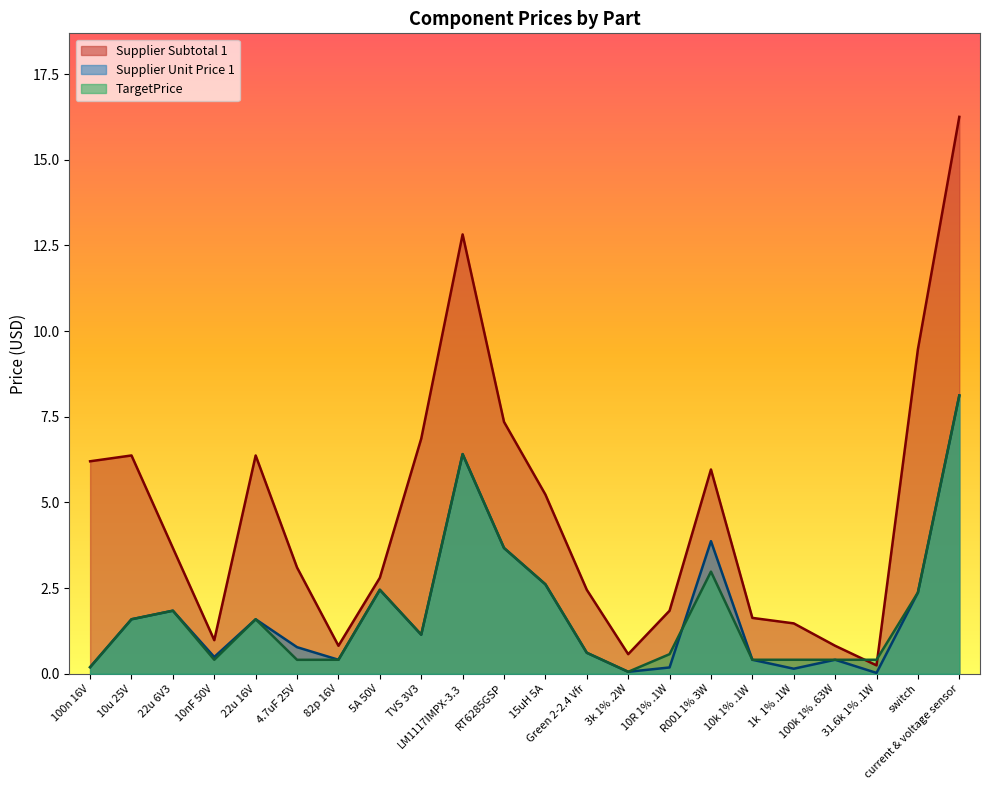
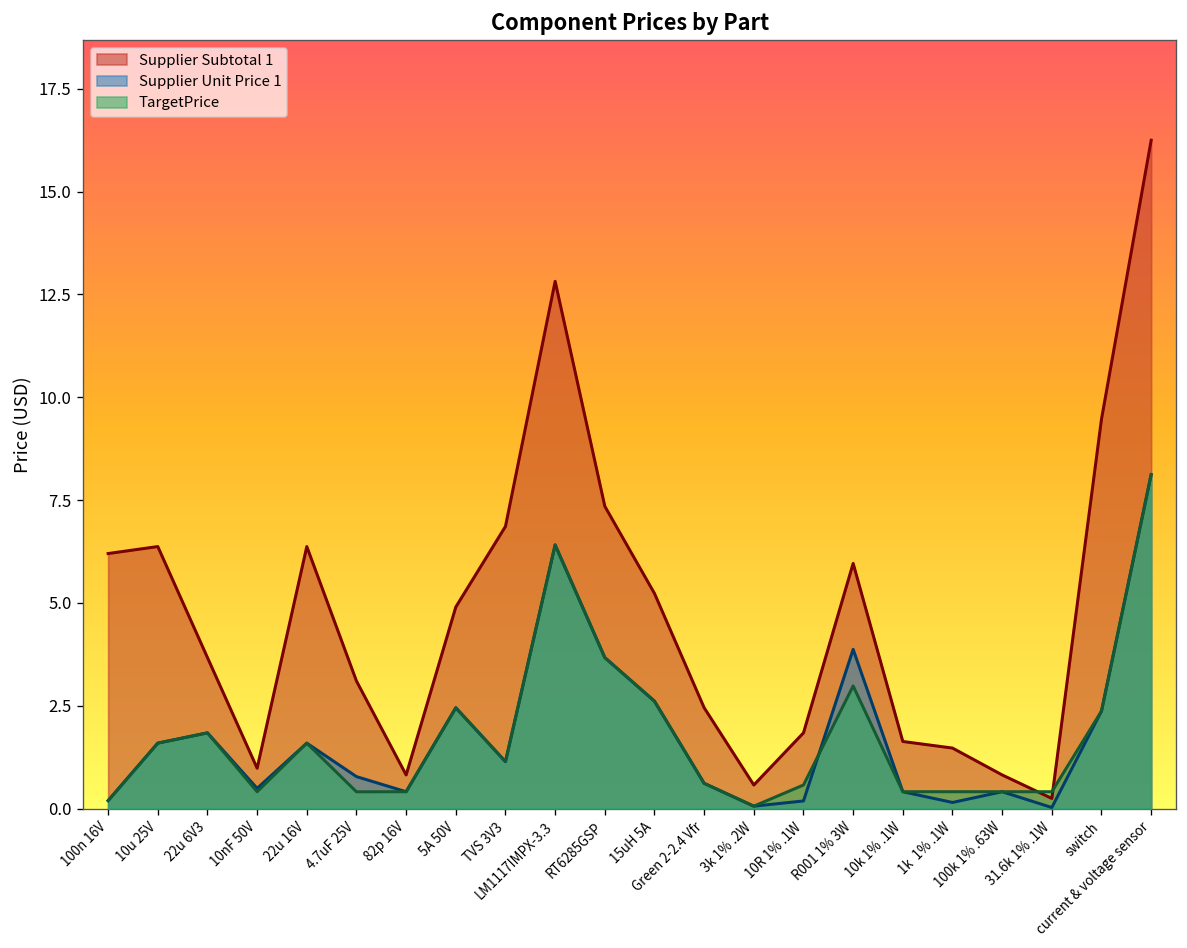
  {
    "Supplier Subtotal 1": {
      "100n 16V": 6.2,
      "10u 25V": 6.4,
      "22u 6V3": 3.7,
      "10nF 50V": 1.0,
      "22u 16V": 6.4,
      "4.7uF 25V": 3.1,
      "82p 16V": 0.8,
-     "5A 50V": 2.8,
+     "5A 50V": 4.9,
      "TVS 3V3": 6.9,
      "LM1117IMPX-3.3": 12.8,
      "RT6285GSP": 7.4,
      "15uH 5A": 5.2,
      "Green 2-2.4 Vfr": 2.5,
      "3k 1% .2W": 0.6,
      "10R 1% .1W": 1.8,
      "R001 1% 3W": 6.0,
      "10k 1% .1W": 1.6,
      "1k 1% .1W": 1.5,
      "100k 1% .63W": 0.8,
      "31.6k 1% .1W": 0.2,
      "switch": 9.5,
      "current & voltage sensor": 16.3
    },
    "Supplier Unit Price 1": {
      "10nF 50V": 0.5,
      "4.7uF 25V": 0.8,
      "10R 1% .1W": 0.2,
      "R001 1% 3W": 3.9,
      "1k 1% .1W": 0.1,
      "31.6k 1% .1W": 0.0
    },
    "TargetPrice": {
      "10nF 50V": 0.4,
      "4.7uF 25V": 0.4,
      "10R 1% .1W": 0.6,
      "R001 1% 3W": 3.0,
      "1k 1% .1W": 0.4,
      "31.6k 1% .1W": 0.4
    }
  }
